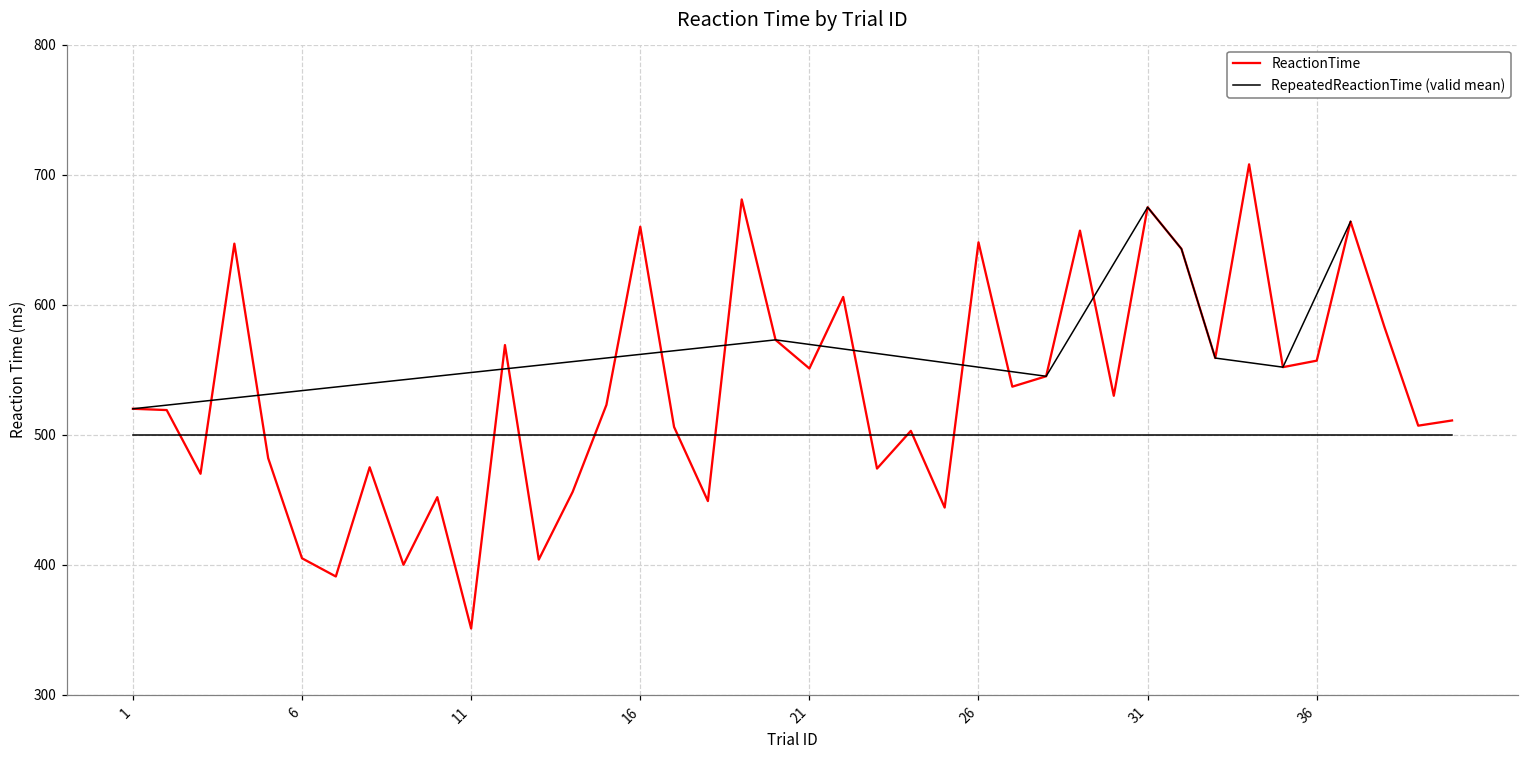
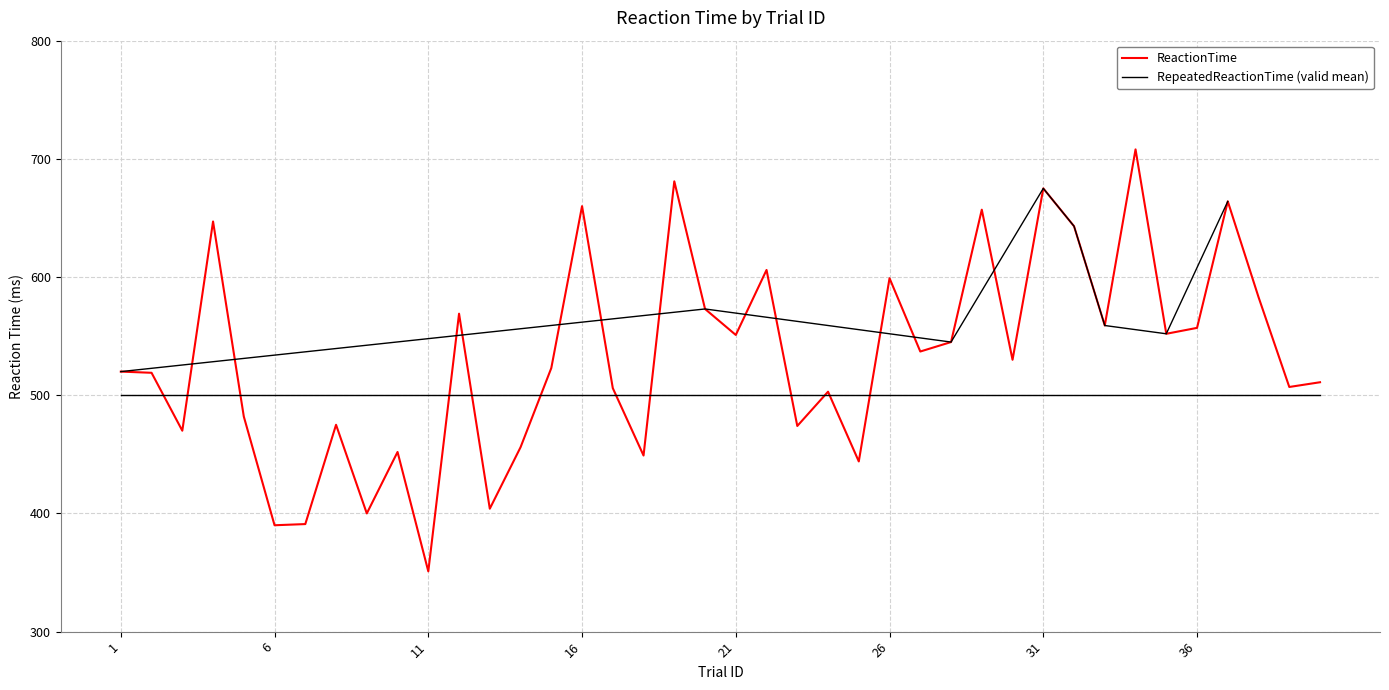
  {
    "ReactionTime": {
-     "6": 405,
+     "6": 390,
      "11": 351,
      "16": 660,
      "21": 551,
-     "26": 648,
+     "26": 599,
      "36": 557
    }
  }
